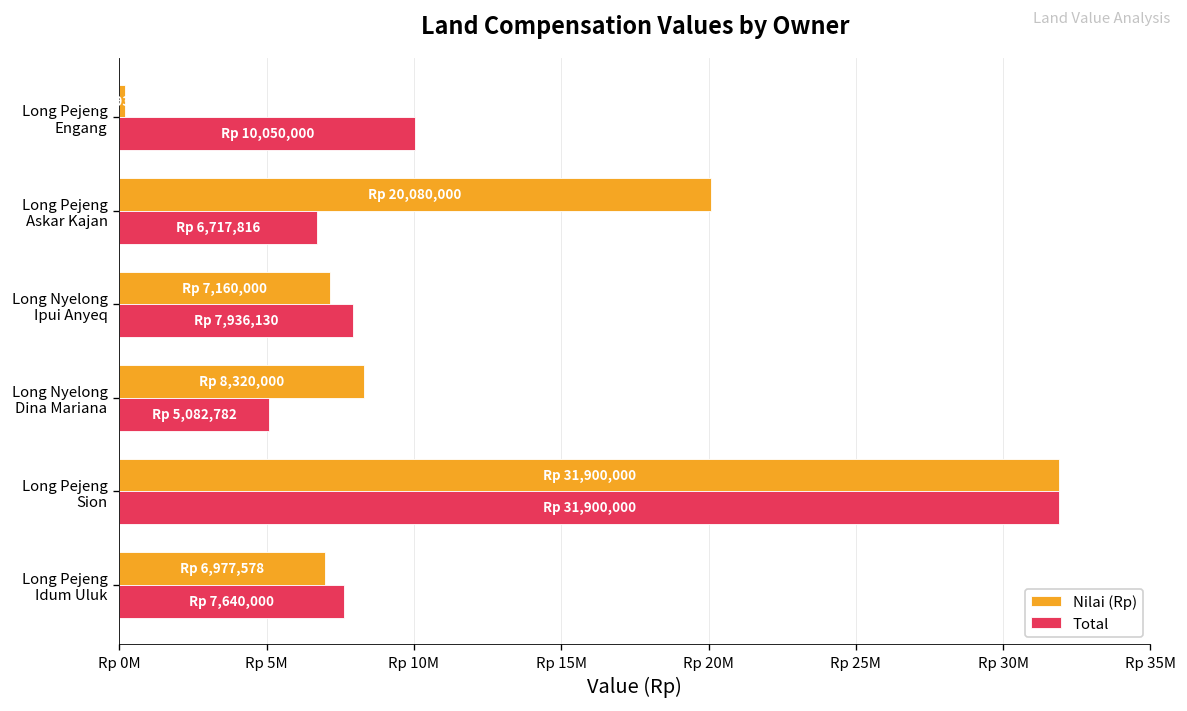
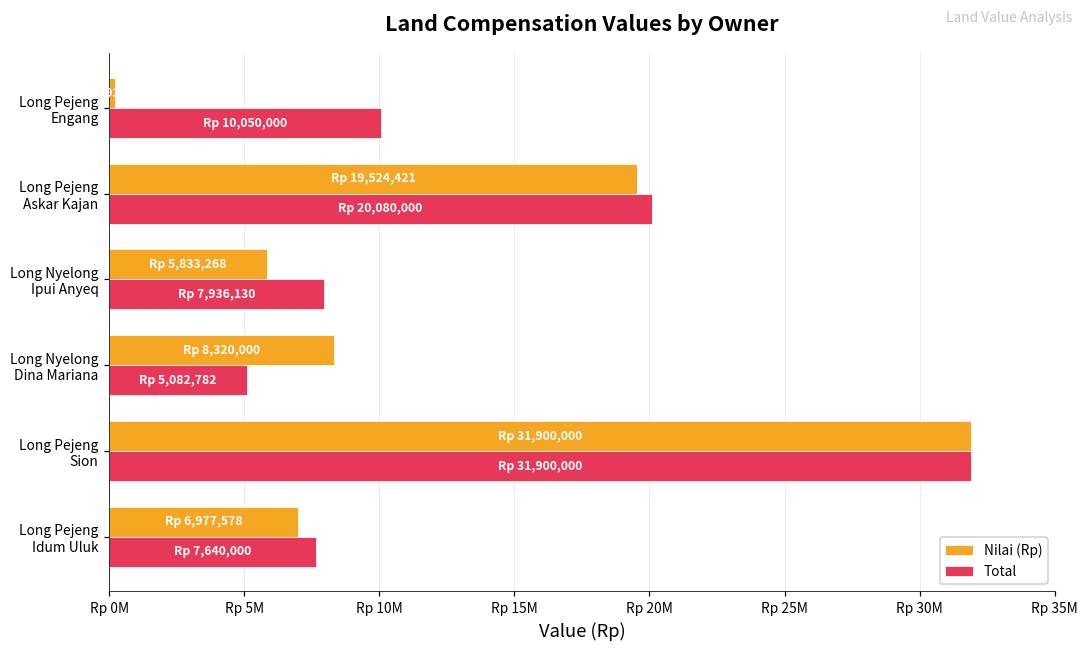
  {
    "Nilai (Rp)": {
-     "Long Pejeng Askar Kajan": "20,080,000",
-     "Long Nyelong Ipui Anyeq": "7,160,000",
+     "Long Pejeng Askar Kajan": "19,524,421",
+     "Long Nyelong Ipui Anyeq": "5,833,268",
      "Long Nyelong Dina Mariana": "8,320,000",
      "Long Pejeng Sion": "31,900,000",
      "Long Pejeng Idum Uluk": "6,977,578"
    },
    "Total": {
      "Long Pejeng Engang": "10,050,000",
-     "Long Pejeng Askar Kajan": "6,717,816",
+     "Long Pejeng Askar Kajan": "20,080,000",
      "Long Nyelong Ipui Anyeq": "7,936,130",
      "Long Nyelong Dina Mariana": "5,082,782",
      "Long Pejeng Sion": "31,900,000",
      "Long Pejeng Idum Uluk": "7,640,000"
    }
  }
